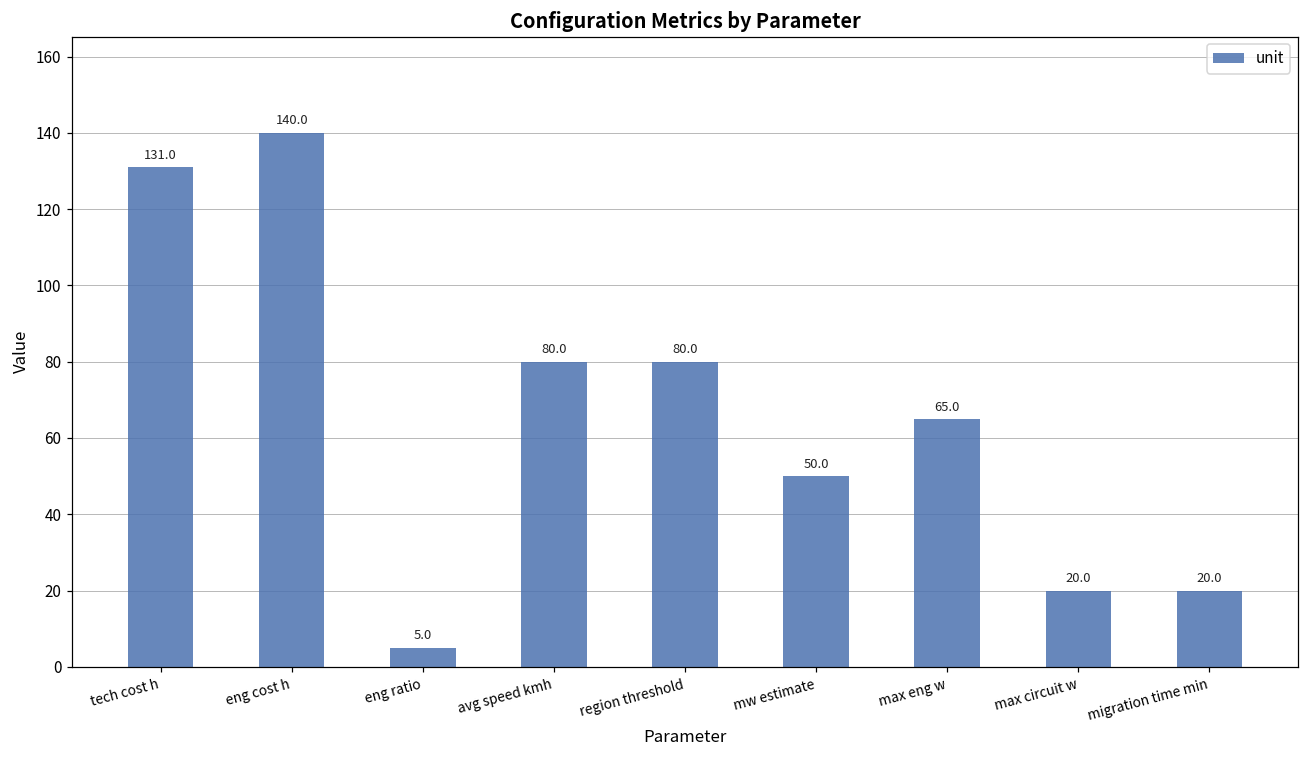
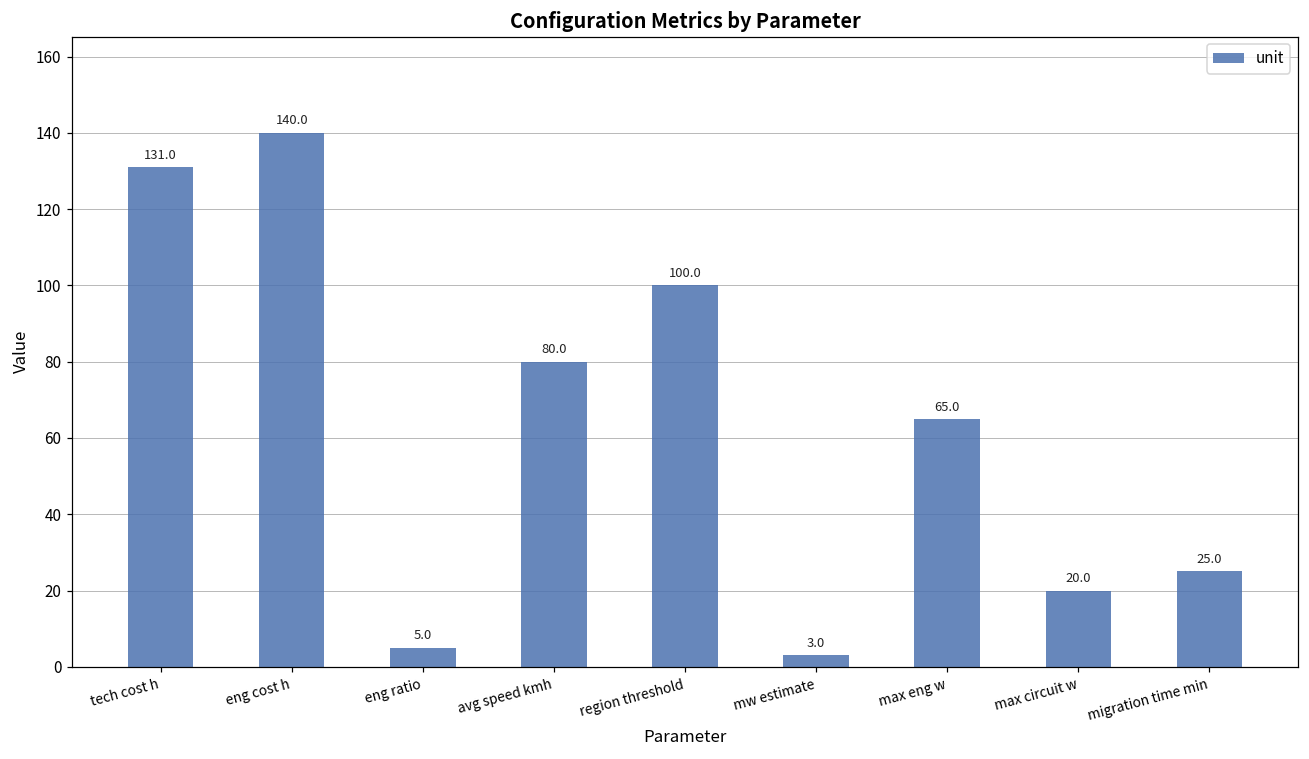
  {
    "tech cost h": 131.0,
    "eng cost h": 140.0,
    "eng ratio": 5.0,
    "avg speed kmh": 80.0,
-   "region threshold": 80.0,
-   "mw estimate": 50.0,
+   "region threshold": 100.0,
+   "mw estimate": 3.0,
    "max eng w": 65.0,
    "max circuit w": 20.0,
-   "migration time min": 20.0
+   "migration time min": 25.0
  }
